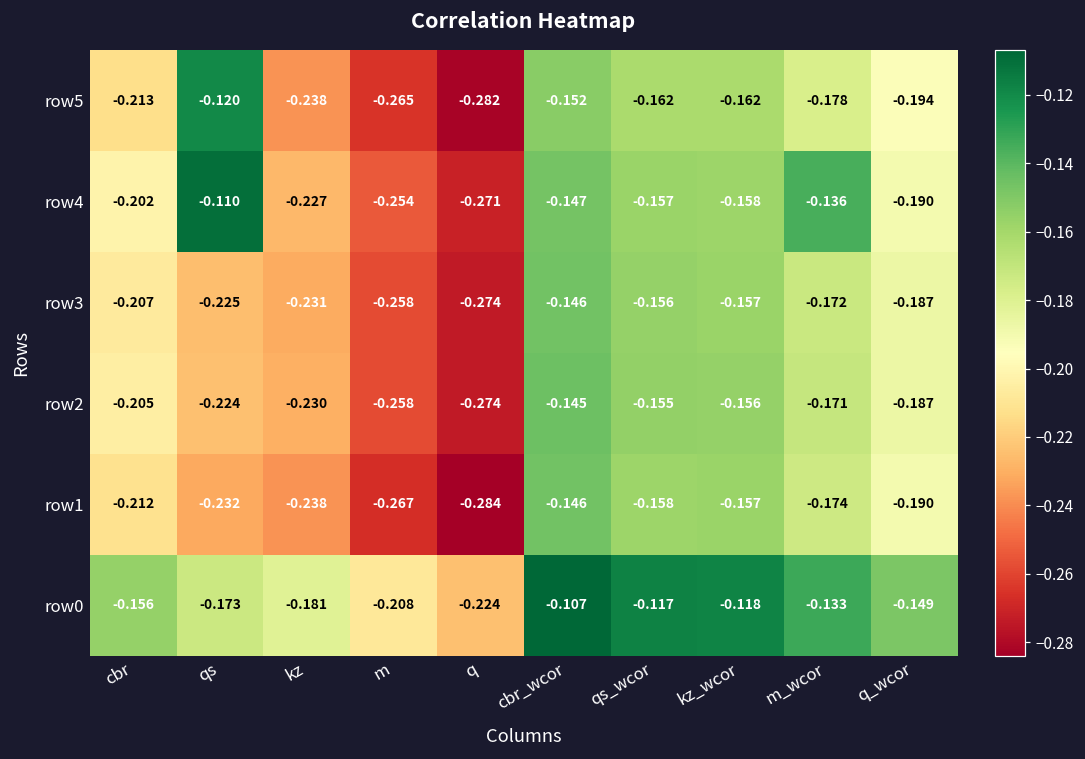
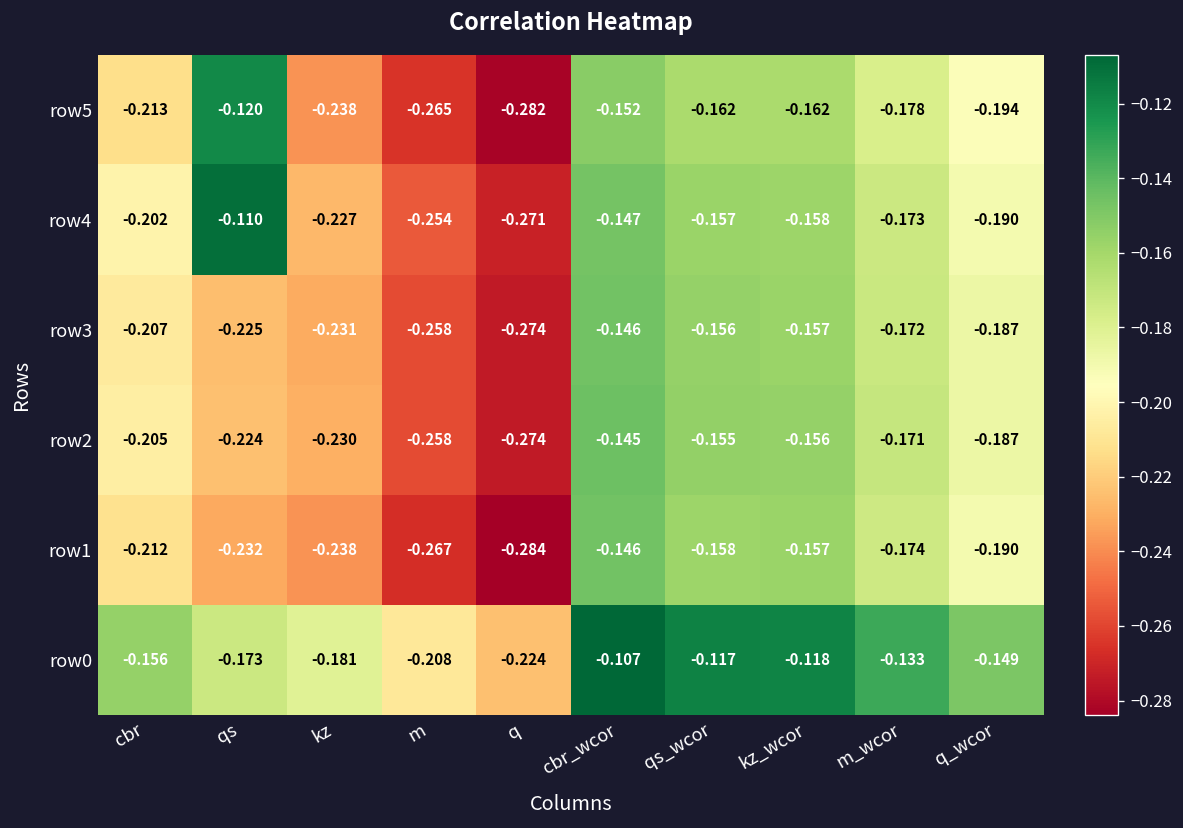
  {
    "row5": {
      "cbr": -0.213,
      "qs": -0.120,
      "kz": -0.238,
      "m": -0.265,
      "q": -0.282,
      "cbr_wcor": -0.152,
      "qs_wcor": -0.162,
      "kz_wcor": -0.162,
      "m_wcor": -0.178,
      "q_wcor": -0.194
    },
    "row4": {
      "cbr": -0.202,
      "qs": -0.110,
      "kz": -0.227,
      "m": -0.254,
      "q": -0.271,
      "cbr_wcor": -0.147,
      "qs_wcor": -0.157,
      "kz_wcor": -0.158,
-     "m_wcor": -0.136,
+     "m_wcor": -0.173,
      "q_wcor": -0.190
    },
    "row3": {
      "cbr": -0.207,
      "qs": -0.225,
      "kz": -0.231,
      "m": -0.258,
      "q": -0.274,
      "cbr_wcor": -0.146,
      "qs_wcor": -0.156,
      "kz_wcor": -0.157,
      "m_wcor": -0.172,
      "q_wcor": -0.187
    },
    "row2": {
      "cbr": -0.205,
      "qs": -0.224,
      "kz": -0.230,
      "m": -0.258,
      "q": -0.274,
      "cbr_wcor": -0.145,
      "qs_wcor": -0.155,
      "kz_wcor": -0.156,
      "m_wcor": -0.171,
      "q_wcor": -0.187
    },
    "row1": {
      "cbr": -0.212,
      "qs": -0.232,
      "kz": -0.238,
      "m": -0.267,
      "q": -0.284,
      "cbr_wcor": -0.146,
      "qs_wcor": -0.158,
      "kz_wcor": -0.157,
      "m_wcor": -0.174,
      "q_wcor": -0.190
    },
    "row0": {
      "cbr": -0.156,
      "qs": -0.173,
      "kz": -0.181,
      "m": -0.208,
      "q": -0.224,
      "cbr_wcor": -0.107,
      "qs_wcor": -0.117,
      "kz_wcor": -0.118,
      "m_wcor": -0.133,
      "q_wcor": -0.149
    }
  }
